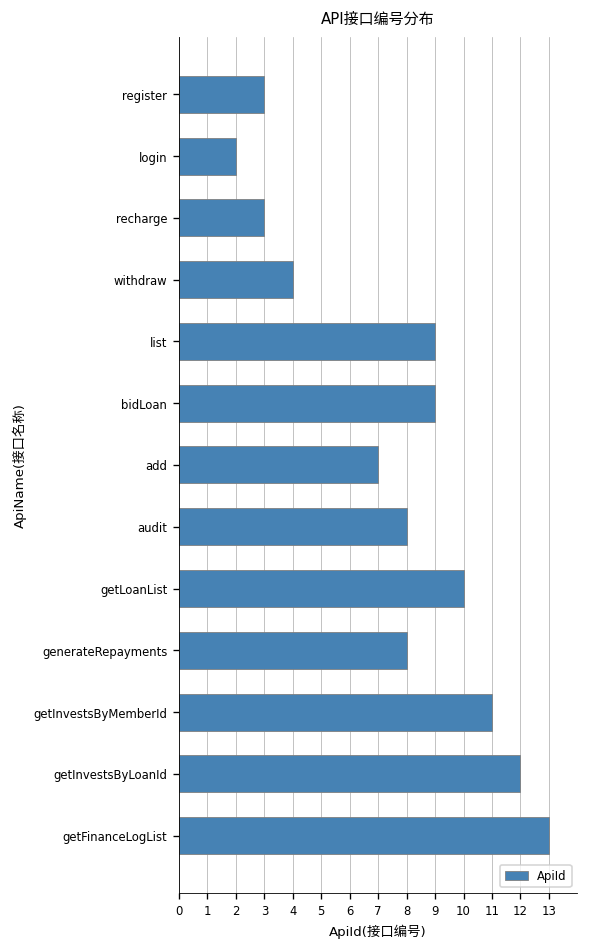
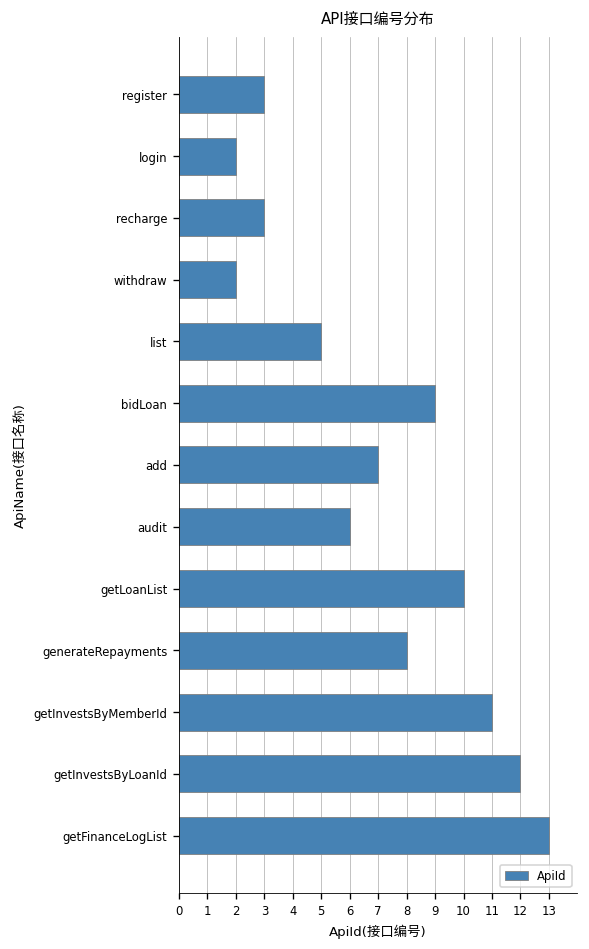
  {
    "register": 3,
    "login": 2,
    "recharge": 3,
-   "withdraw": 4,
-   "list": 9,
+   "withdraw": 2,
+   "list": 5,
    "bidLoan": 9,
    "add": 7,
-   "audit": 8,
+   "audit": 6,
    "getLoanList": 10,
    "generateRepayments": 8,
    "getInvestsByMemberId": 11,
    "getInvestsByLoanId": 12,
    "getFinanceLogList": 13
  }
